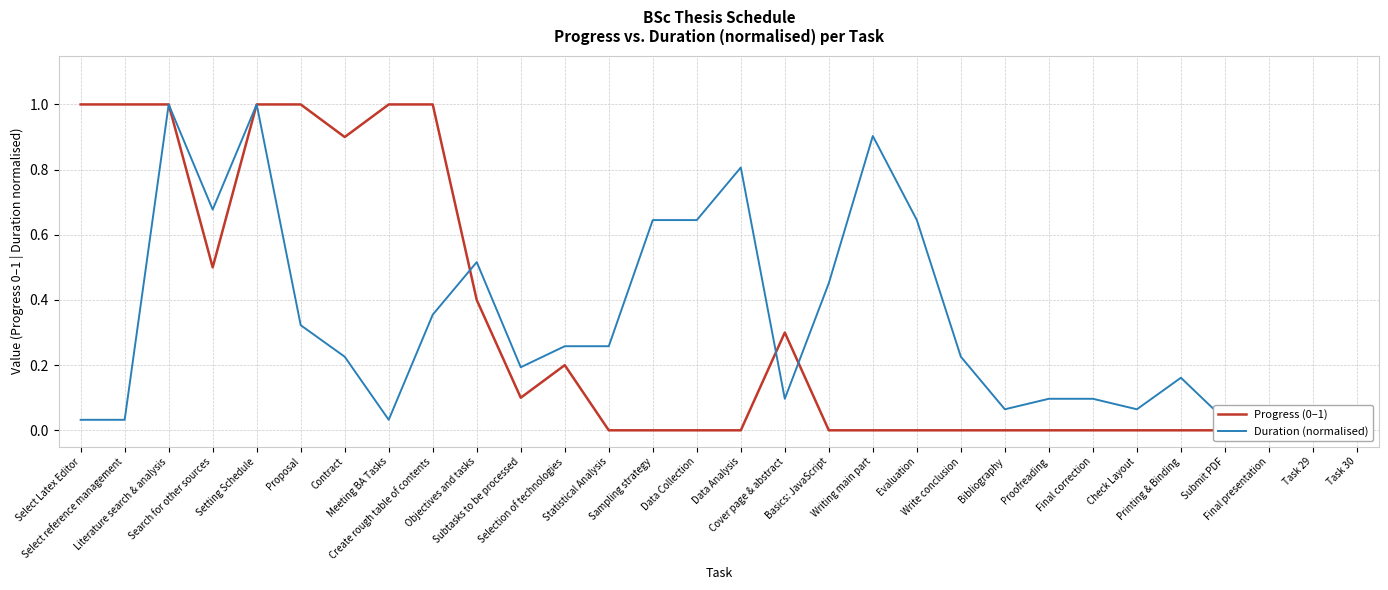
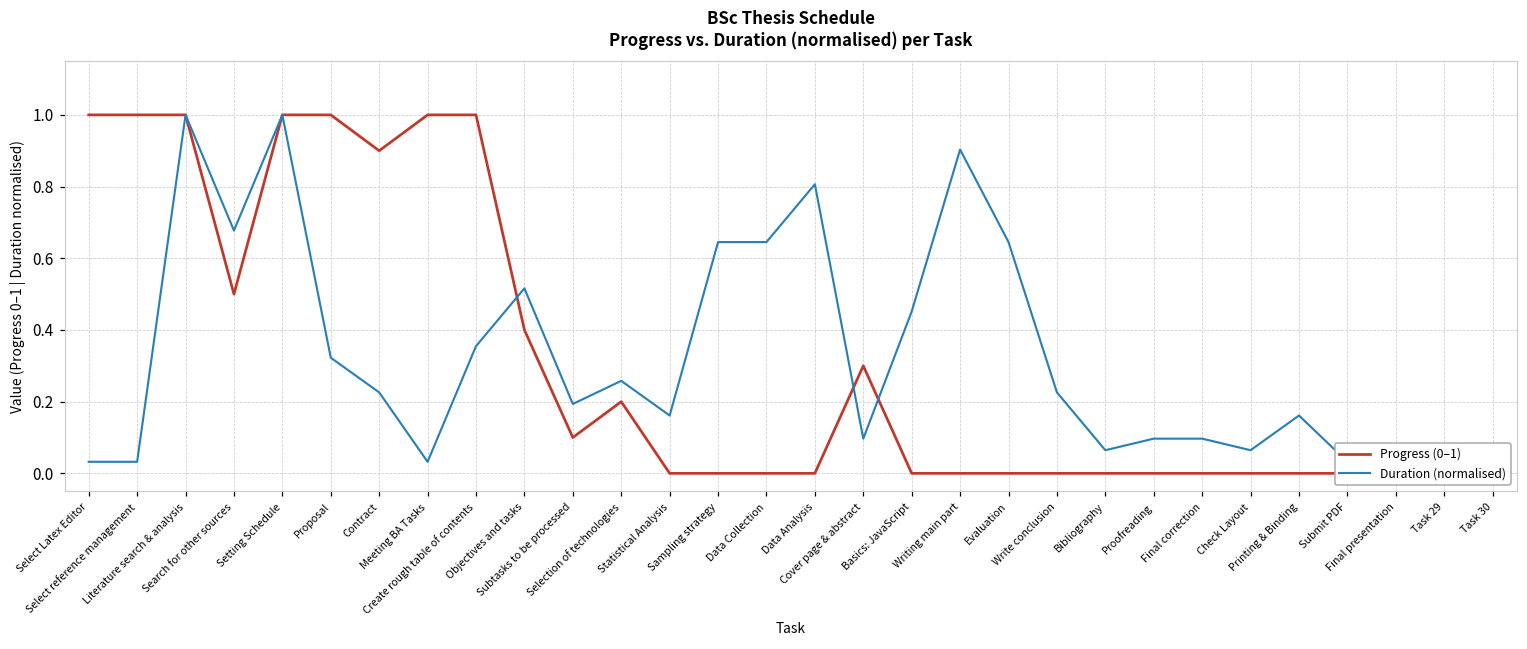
  {
    "Progress (0–1)": {
      "Select Latex Editor": 1.00,
      "Select reference management": 1.00,
      "Search for other sources": 0.50,
      "Proposal": 1.00,
      "Contract": 0.90,
      "Meeting BA Tasks": 1.00,
      "Create rough table of contents": 1.00,
      "Objectives and tasks": 0.40,
      "Subtasks to be processed": 0.10,
      "Selection of technologies": 0.20,
      "Statistical Analysis": 0.00,
      "Sampling strategy": 0.00,
      "Data Collection": 0.00,
      "Data Analysis": 0.00,
      "Cover page & abstract": 0.30,
      "Basics: JavaScript": 0.00,
      "Writing main part": 0.00,
      "Evaluation": 0.00,
      "Write conclusion": 0.00,
      "Bibliography": 0.00,
      "Proofreading": 0.00,
      "Final correction": 0.00,
      "Check Layout": 0.00,
      "Printing & Binding": 0.00
    },
    "Duration (normalised)": {
      "Select Latex Editor": 0.03,
      "Select reference management": 0.03,
      "Search for other sources": 0.68,
      "Proposal": 0.32,
      "Contract": 0.23,
      "Meeting BA Tasks": 0.03,
      "Create rough table of contents": 0.35,
      "Objectives and tasks": 0.52,
      "Subtasks to be processed": 0.19,
      "Selection of technologies": 0.26,
-     "Statistical Analysis": 0.26,
+     "Statistical Analysis": 0.16,
      "Sampling strategy": 0.65,
      "Data Collection": 0.65,
      "Data Analysis": 0.81,
      "Cover page & abstract": 0.10,
      "Basics: JavaScript": 0.45,
      "Writing main part": 0.90,
      "Evaluation": 0.65,
      "Write conclusion": 0.23,
      "Bibliography": 0.06,
      "Proofreading": 0.10,
      "Final correction": 0.10,
      "Check Layout": 0.06,
      "Printing & Binding": 0.16
    }
  }
